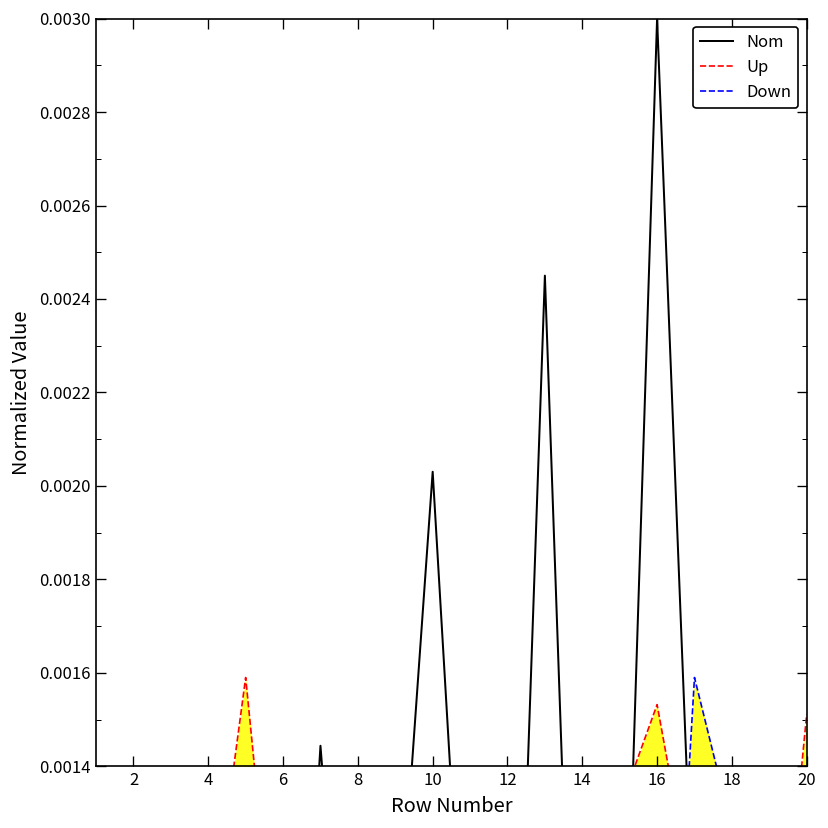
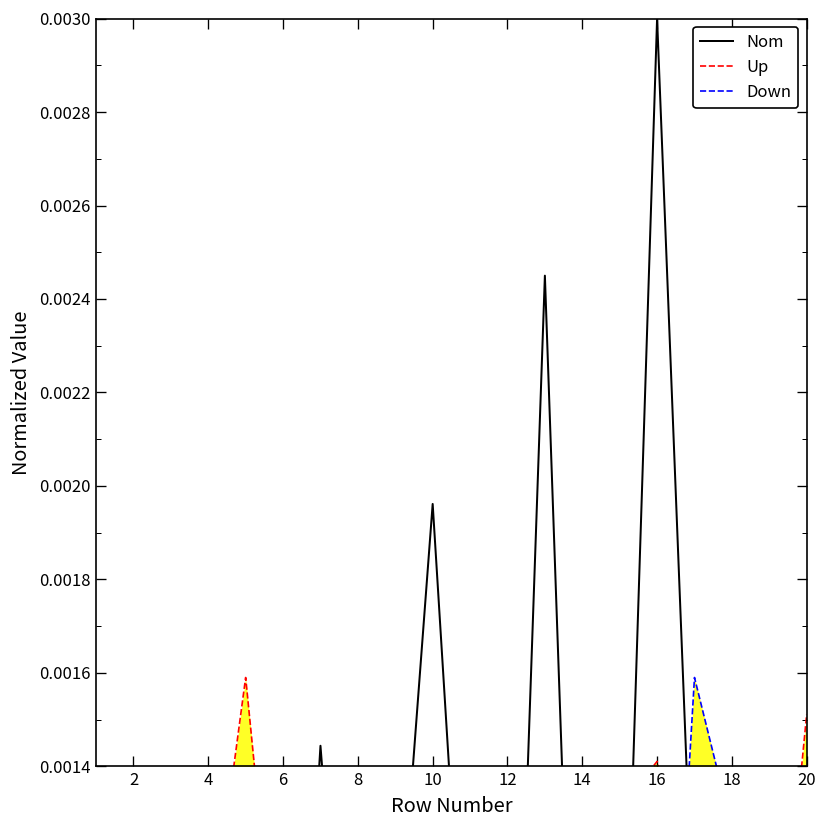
  {
    "Nom": {
-     "10": 0.00203,
+     "10": 0.00196,
      "16": 0.00300
    },
    "Up": {
-     "16": 0.00153
+     "16": 0.00141
    }
  }
